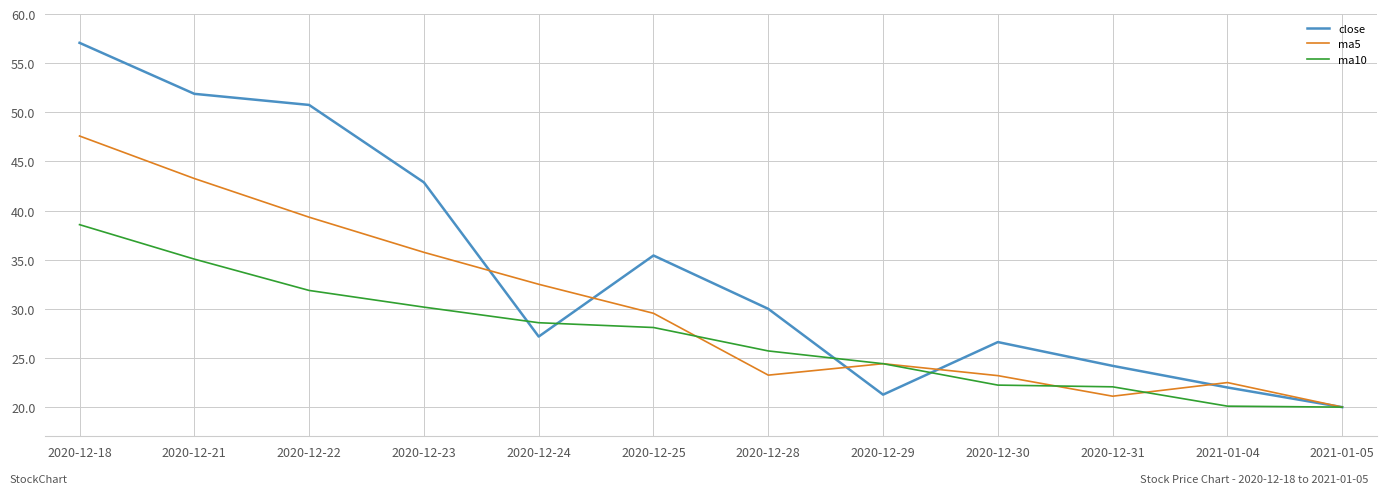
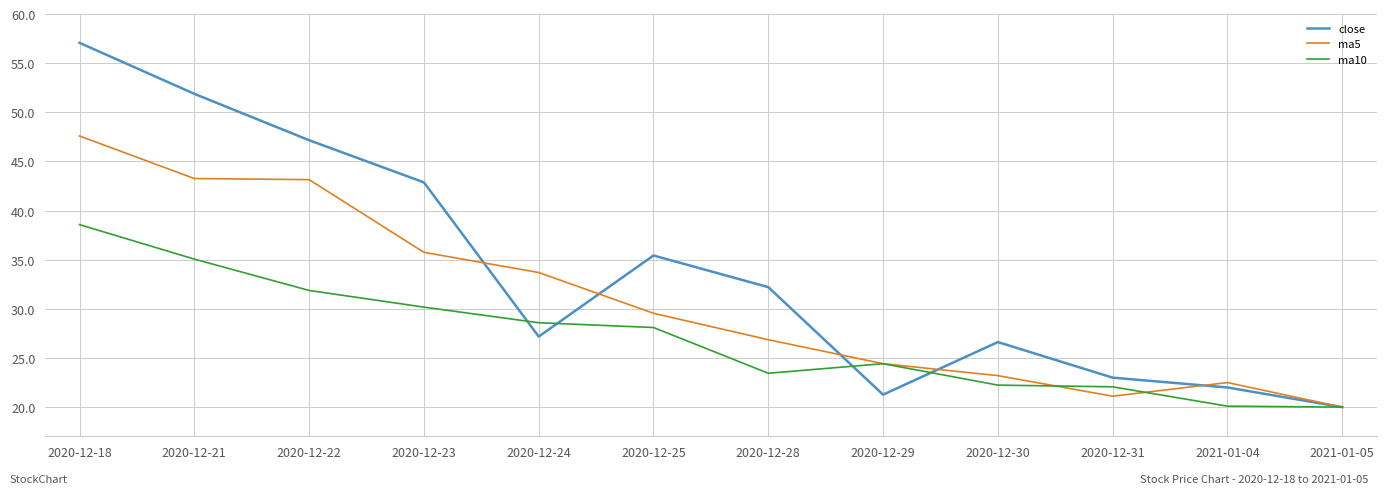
  {
    "close": {
      "2020-12-18": 57,
      "2020-12-21": 52,
-     "2020-12-22": 51,
+     "2020-12-22": 47,
      "2020-12-23": 43,
      "2020-12-24": 27,
      "2020-12-25": 35,
-     "2020-12-28": 30,
+     "2020-12-28": 32,
      "2020-12-29": 21,
      "2020-12-30": 27,
-     "2020-12-31": 24,
+     "2020-12-31": 23,
      "2021-01-04": 22
    },
    "ma5": {
      "2020-12-18": 48,
      "2020-12-21": 43,
-     "2020-12-22": 39,
+     "2020-12-22": 43,
      "2020-12-23": 36,
-     "2020-12-24": 33,
+     "2020-12-24": 34,
      "2020-12-25": 30,
-     "2020-12-28": 23,
+     "2020-12-28": 27,
      "2020-12-30": 23,
      "2020-12-31": 21,
      "2021-01-04": 23
    },
    "ma10": {
      "2020-12-18": 39,
      "2020-12-21": 35,
      "2020-12-22": 32,
      "2020-12-23": 30,
      "2020-12-24": 29,
      "2020-12-25": 28,
-     "2020-12-28": 26,
+     "2020-12-28": 23,
      "2020-12-30": 22,
      "2020-12-31": 22,
      "2021-01-04": 20
    }
  }
